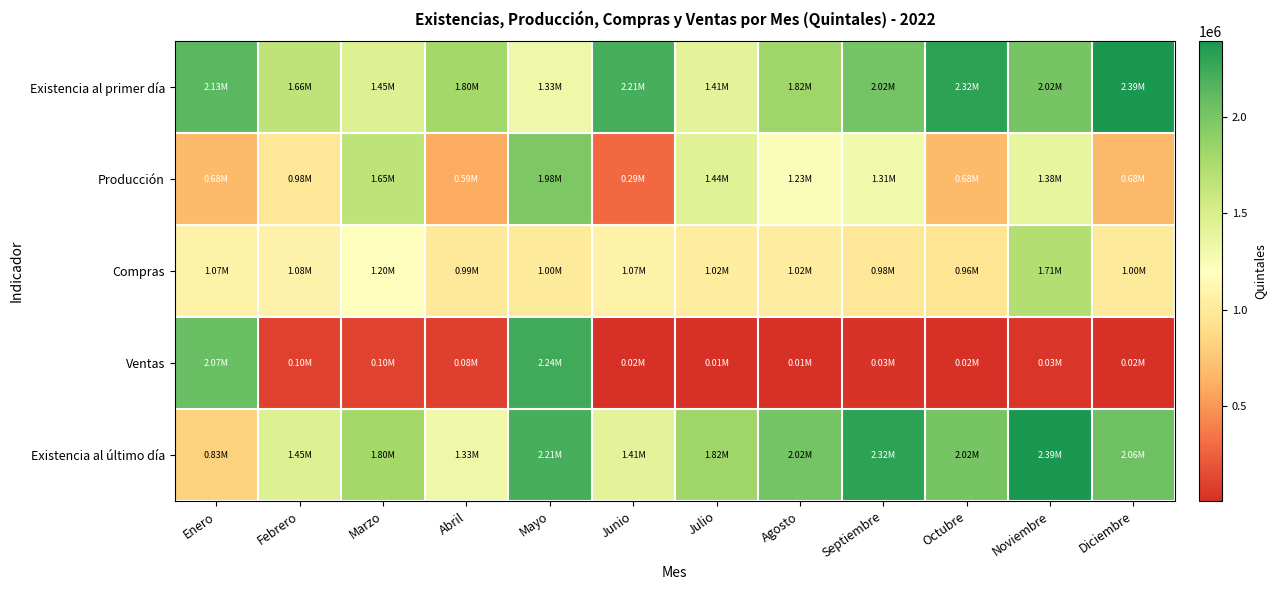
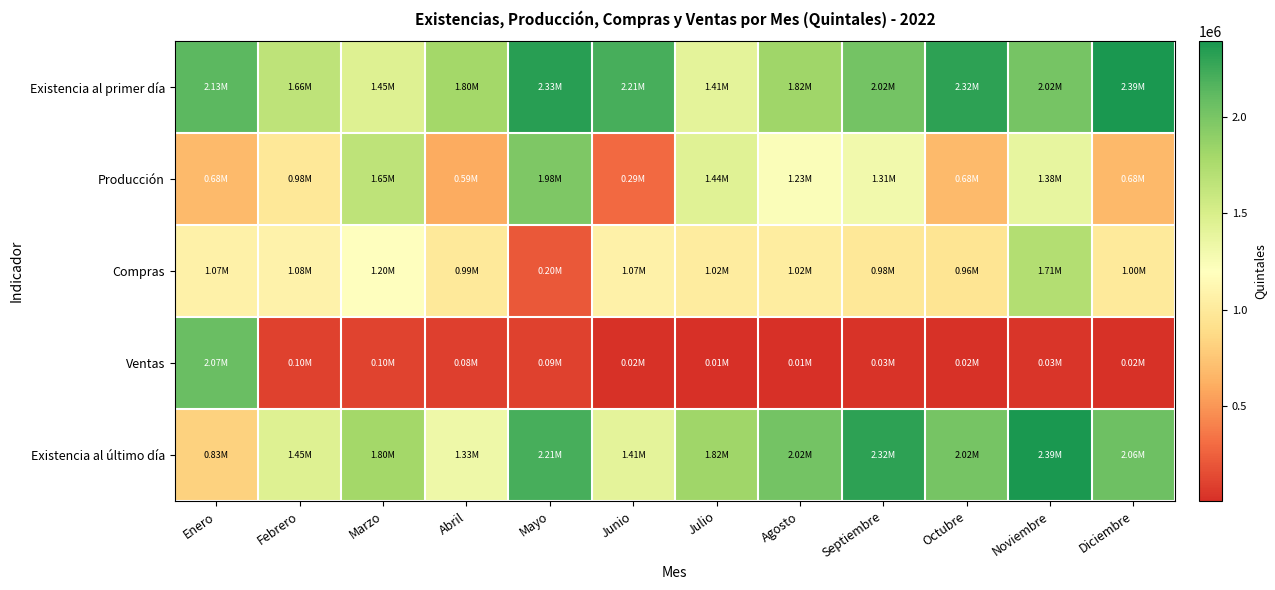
  {
    "Existencia al primer día": {
      "Enero": "2.13M",
      "Febrero": "1.66M",
      "Marzo": "1.45M",
      "Abril": "1.80M",
-     "Mayo": "1.33M",
+     "Mayo": "2.33M",
      "Junio": "2.21M",
      "Julio": "1.41M",
      "Agosto": "1.82M",
      "Septiembre": "2.02M",
      "Octubre": "2.32M",
      "Noviembre": "2.02M",
      "Diciembre": "2.39M"
    },
    "Producción": {
      "Enero": "0.68M",
      "Febrero": "0.98M",
      "Marzo": "1.65M",
      "Abril": "0.59M",
      "Mayo": "1.98M",
      "Junio": "0.29M",
      "Julio": "1.44M",
      "Agosto": "1.23M",
      "Septiembre": "1.31M",
      "Octubre": "0.68M",
      "Noviembre": "1.38M",
      "Diciembre": "0.68M"
    },
    "Compras": {
      "Enero": "1.07M",
      "Febrero": "1.08M",
      "Marzo": "1.20M",
      "Abril": "0.99M",
-     "Mayo": "1.00M",
+     "Mayo": "0.20M",
      "Junio": "1.07M",
      "Julio": "1.02M",
      "Agosto": "1.02M",
      "Septiembre": "0.98M",
      "Octubre": "0.96M",
      "Noviembre": "1.71M",
      "Diciembre": "1.00M"
    },
    "Ventas": {
      "Enero": "2.07M",
      "Febrero": "0.10M",
      "Marzo": "0.10M",
      "Abril": "0.08M",
-     "Mayo": "2.24M",
+     "Mayo": "0.09M",
      "Junio": "0.02M",
      "Julio": "0.01M",
      "Agosto": "0.01M",
      "Septiembre": "0.03M",
      "Octubre": "0.02M",
      "Noviembre": "0.03M",
      "Diciembre": "0.02M"
    },
    "Existencia al último día": {
      "Enero": "0.83M",
      "Febrero": "1.45M",
      "Marzo": "1.80M",
      "Abril": "1.33M",
      "Mayo": "2.21M",
      "Junio": "1.41M",
      "Julio": "1.82M",
      "Agosto": "2.02M",
      "Septiembre": "2.32M",
      "Octubre": "2.02M",
      "Noviembre": "2.39M",
      "Diciembre": "2.06M"
    }
  }
